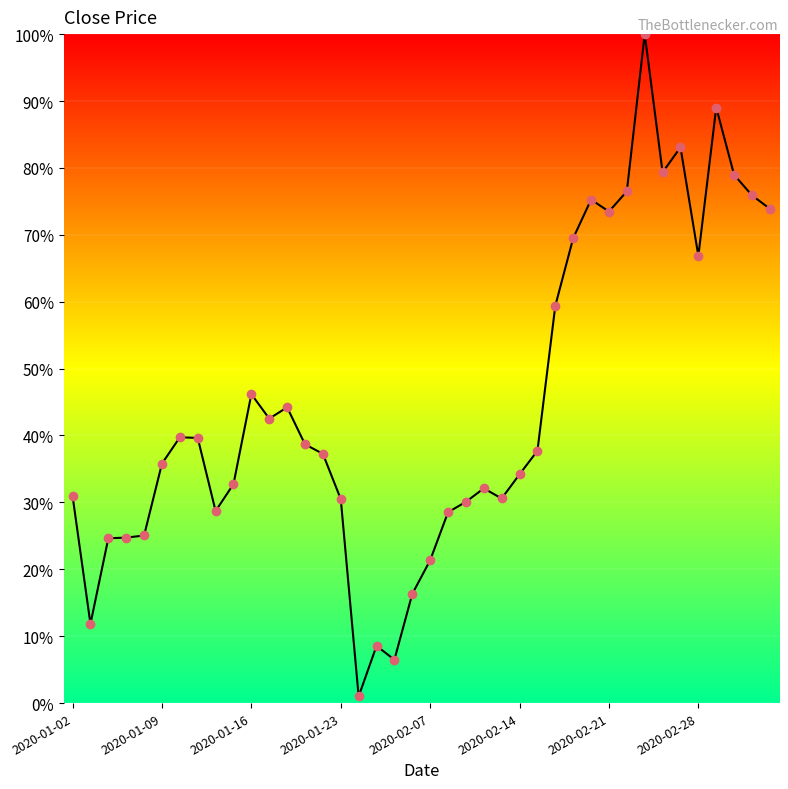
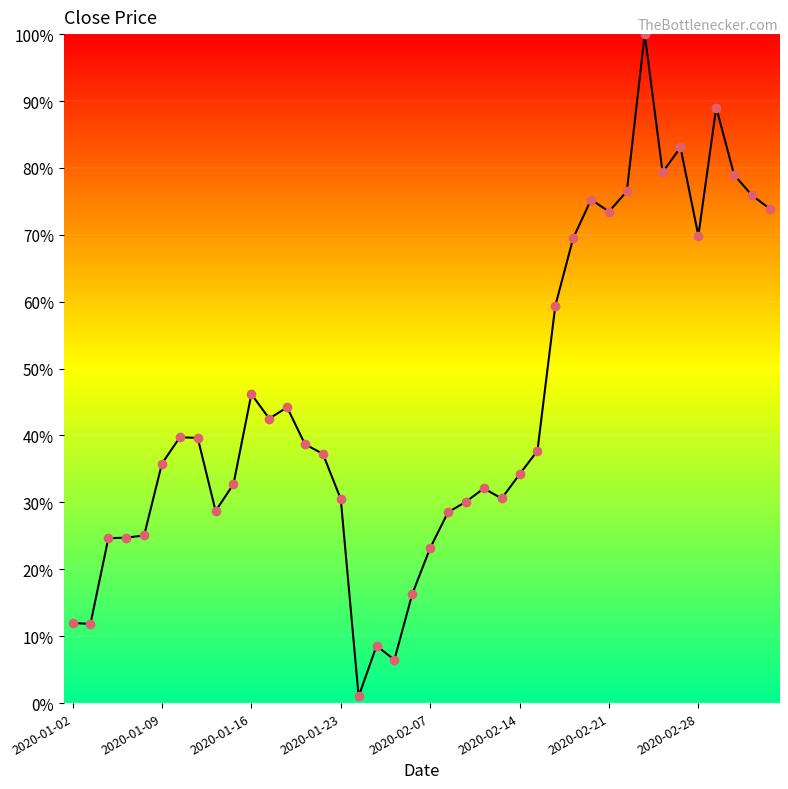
  {
-   "2020-01-02": "31%",
+   "2020-01-02": "12%",
    "2020-01-09": "36%",
    "2020-01-16": "46%",
    "2020-01-23": "30%",
-   "2020-02-07": "21%",
+   "2020-02-07": "23%",
    "2020-02-14": "34%",
    "2020-02-21": "73%",
-   "2020-02-28": "67%"
+   "2020-02-28": "70%"
  }
